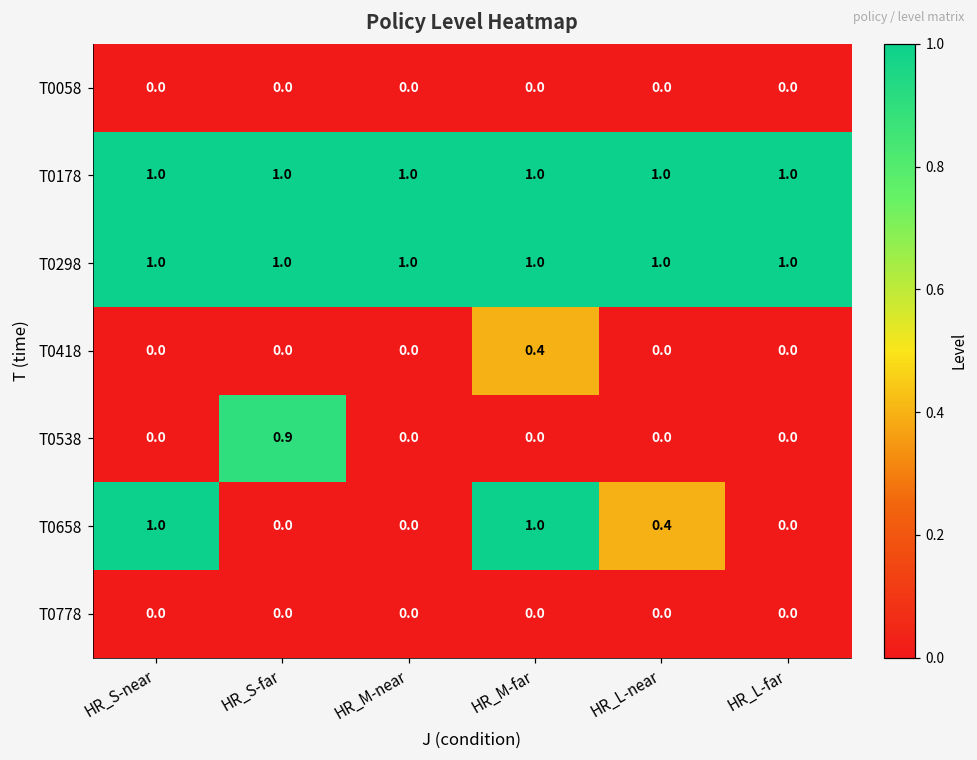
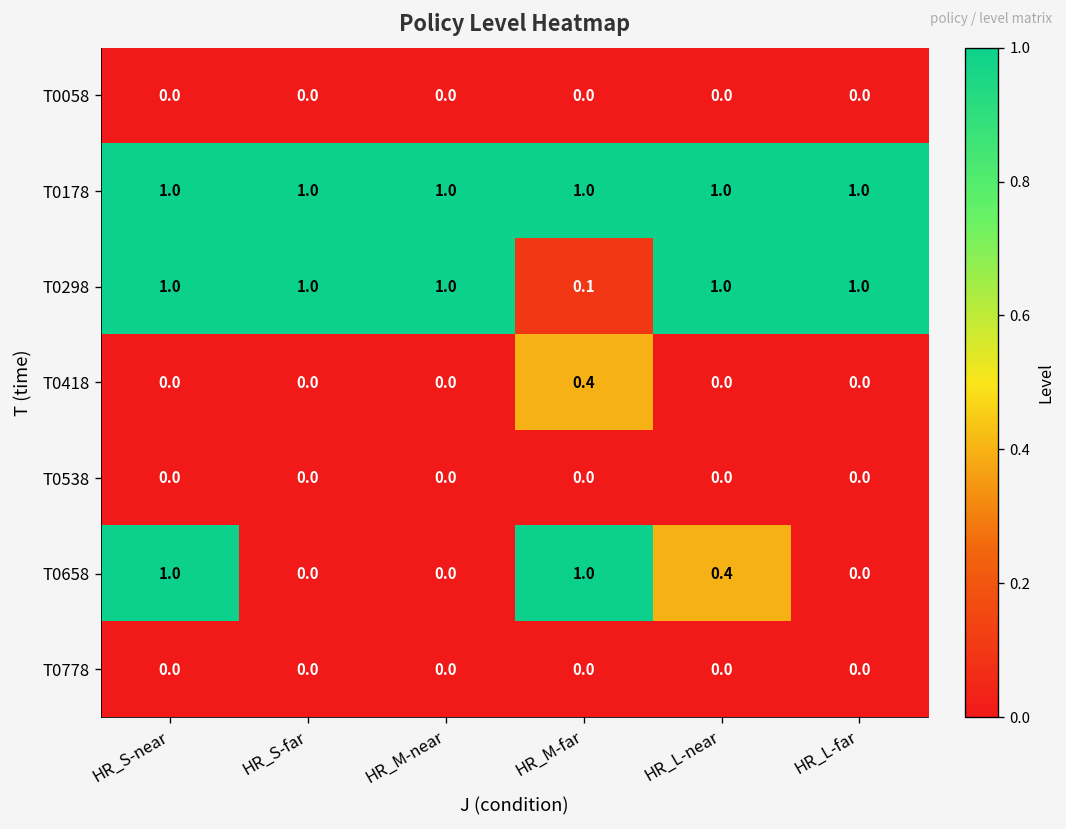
  {
    "T0058": {
      "HR_S-near": 0.0,
      "HR_S-far": 0.0,
      "HR_M-near": 0.0,
      "HR_M-far": 0.0,
      "HR_L-near": 0.0,
      "HR_L-far": 0.0
    },
    "T0178": {
      "HR_S-near": 1.0,
      "HR_S-far": 1.0,
      "HR_M-near": 1.0,
      "HR_M-far": 1.0,
      "HR_L-near": 1.0,
      "HR_L-far": 1.0
    },
    "T0298": {
      "HR_S-near": 1.0,
      "HR_S-far": 1.0,
      "HR_M-near": 1.0,
-     "HR_M-far": 1.0,
+     "HR_M-far": 0.1,
      "HR_L-near": 1.0,
      "HR_L-far": 1.0
    },
    "T0418": {
      "HR_S-near": 0.0,
      "HR_S-far": 0.0,
      "HR_M-near": 0.0,
      "HR_M-far": 0.4,
      "HR_L-near": 0.0,
      "HR_L-far": 0.0
    },
    "T0538": {
      "HR_S-near": 0.0,
-     "HR_S-far": 0.9,
+     "HR_S-far": 0.0,
      "HR_M-near": 0.0,
      "HR_M-far": 0.0,
      "HR_L-near": 0.0,
      "HR_L-far": 0.0
    },
    "T0658": {
      "HR_S-near": 1.0,
      "HR_S-far": 0.0,
      "HR_M-near": 0.0,
      "HR_M-far": 1.0,
      "HR_L-near": 0.4,
      "HR_L-far": 0.0
    },
    "T0778": {
      "HR_S-near": 0.0,
      "HR_S-far": 0.0,
      "HR_M-near": 0.0,
      "HR_M-far": 0.0,
      "HR_L-near": 0.0,
      "HR_L-far": 0.0
    }
  }
